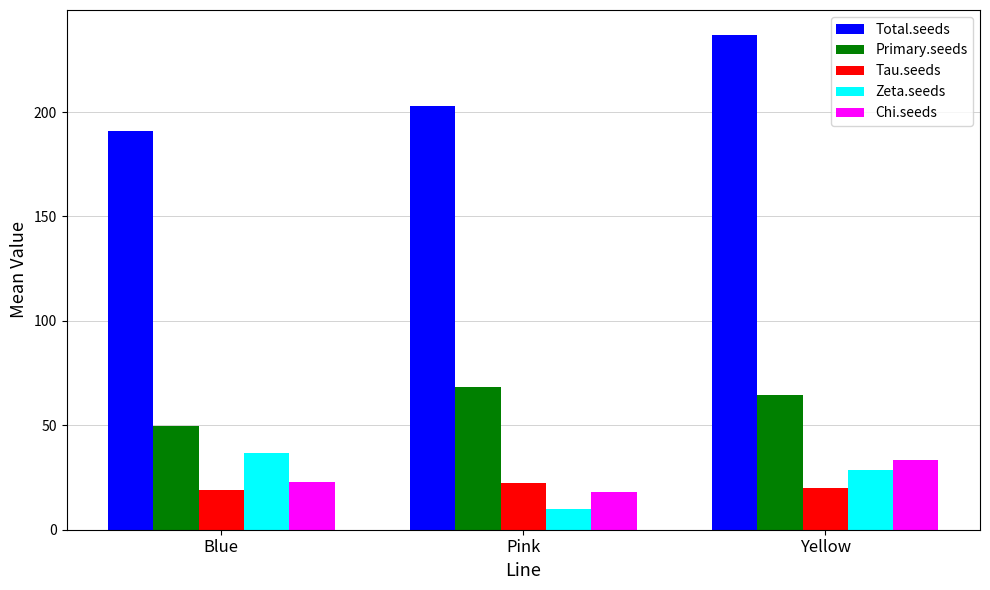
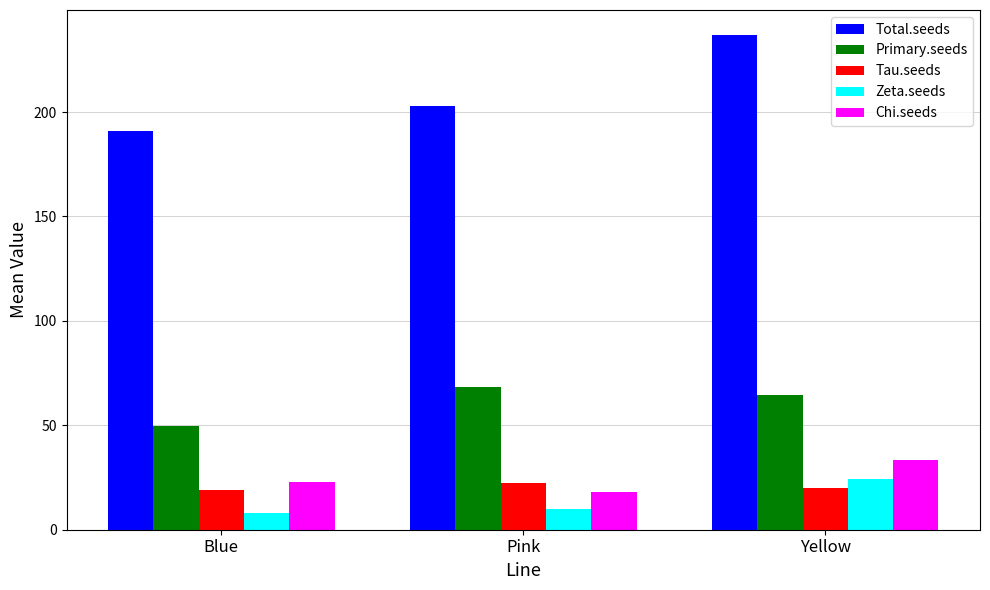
  {
    "Total.seeds": {
      "Blue": 191,
      "Pink": 203,
      "Yellow": 237
    },
    "Primary.seeds": {
      "Blue": 50,
      "Pink": 68,
      "Yellow": 65
    },
    "Tau.seeds": {
      "Blue": 19,
      "Pink": 22,
      "Yellow": 20
    },
    "Zeta.seeds": {
-     "Blue": 37,
+     "Blue": 8,
      "Pink": 10,
-     "Yellow": 29
+     "Yellow": 24
    },
    "Chi.seeds": {
      "Blue": 23,
      "Pink": 18,
      "Yellow": 33
    }
  }
